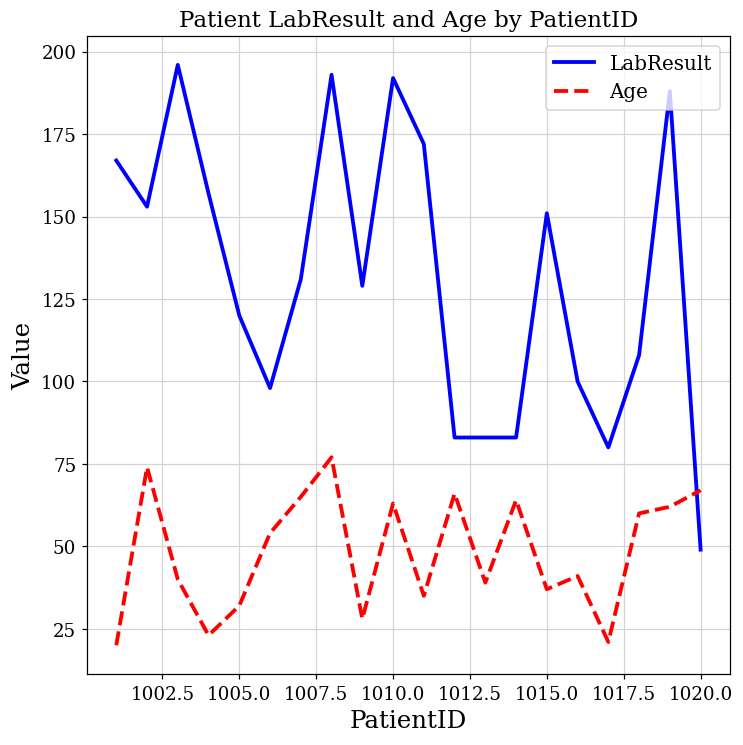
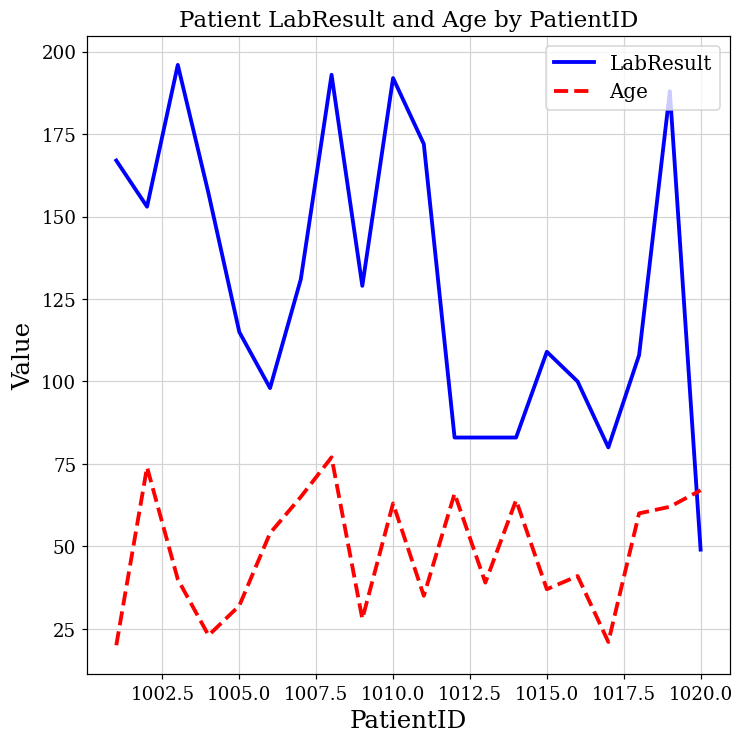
  {
    "LabResult": {
-     "1005.0": 120,
+     "1005.0": 115,
      "1010.0": 192,
-     "1015.0": 151,
+     "1015.0": 109,
      "1020.0": 49
    },
    "Age": {
      "1005.0": 32,
      "1010.0": 63,
      "1015.0": 37,
      "1020.0": 67
    }
  }
